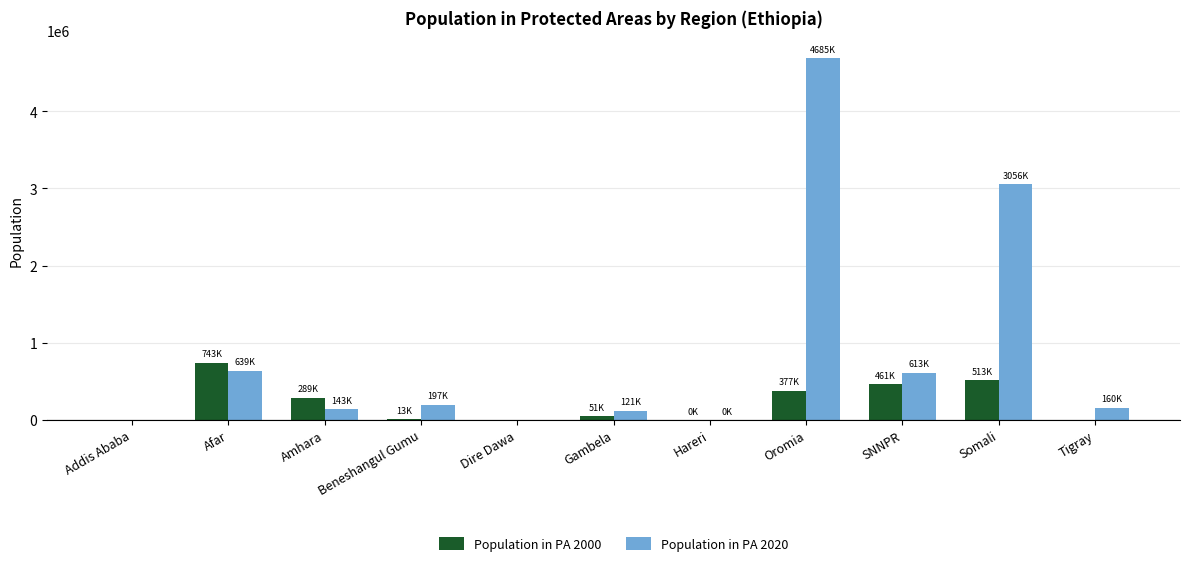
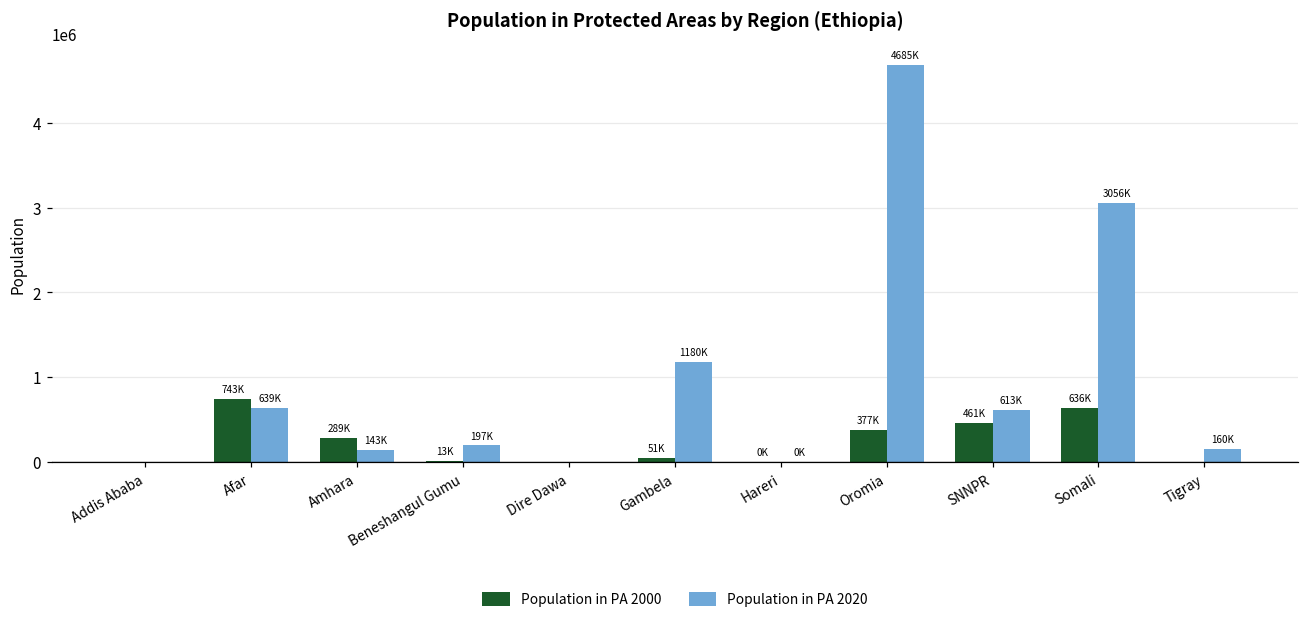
  {
    "Population in PA 2000": {
      "Afar": "743K",
      "Amhara": "289K",
      "Beneshangul Gumu": "13K",
      "Gambela": "51K",
      "Oromia": "377K",
      "SNNPR": "461K",
-     "Somali": "513K"
+     "Somali": "636K"
    },
    "Population in PA 2020": {
      "Afar": "639K",
      "Amhara": "143K",
      "Beneshangul Gumu": "197K",
-     "Gambela": "121K",
+     "Gambela": "1180K",
      "Oromia": "4685K",
      "SNNPR": "613K",
      "Somali": "3056K",
      "Tigray": "160K"
    }
  }
